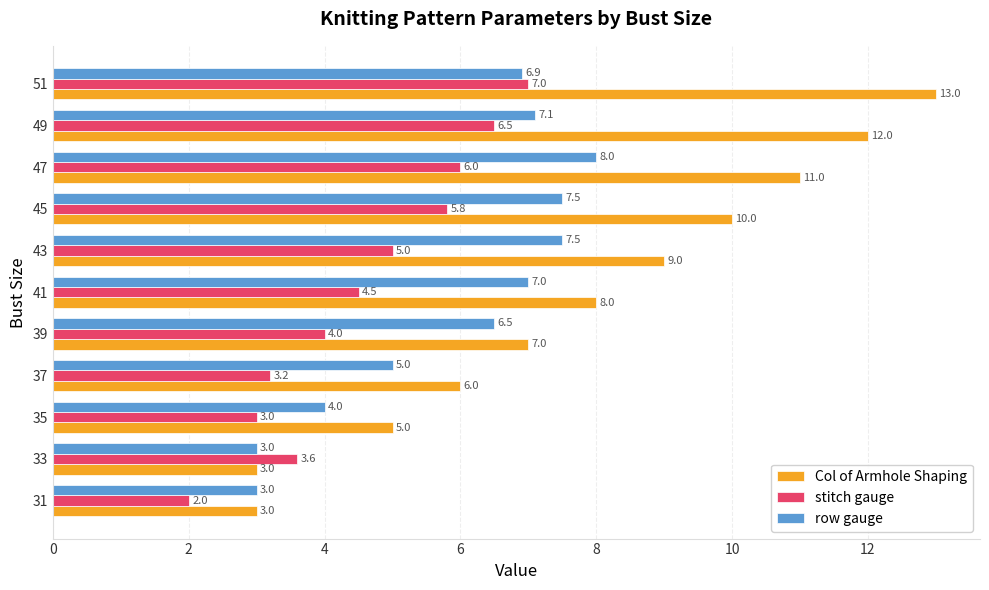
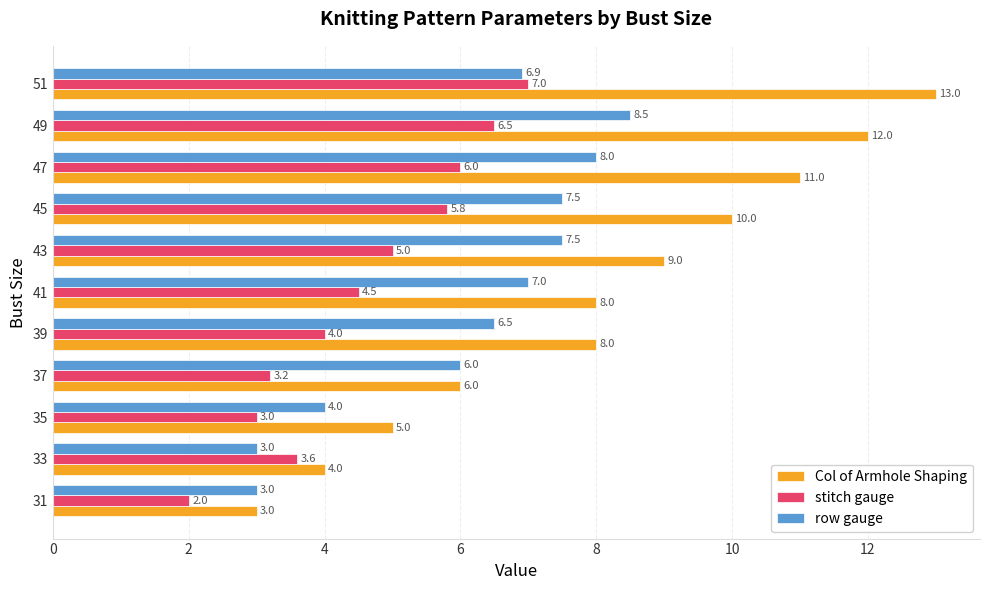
  {
    "Col of Armhole Shaping": {
      "51": 13.0,
      "49": 12.0,
      "47": 11.0,
      "45": 10.0,
      "43": 9.0,
      "41": 8.0,
-     "39": 7.0,
+     "39": 8.0,
      "37": 6.0,
      "35": 5.0,
-     "33": 3.0,
+     "33": 4.0,
      "31": 3.0
    },
    "stitch gauge": {
      "51": 7.0,
      "49": 6.5,
      "47": 6.0,
      "45": 5.8,
      "43": 5.0,
      "41": 4.5,
      "39": 4.0,
      "37": 3.2,
      "35": 3.0,
      "33": 3.6,
      "31": 2.0
    },
    "row gauge": {
      "51": 6.9,
-     "49": 7.1,
+     "49": 8.5,
      "47": 8.0,
      "45": 7.5,
      "43": 7.5,
      "41": 7.0,
      "39": 6.5,
-     "37": 5.0,
+     "37": 6.0,
      "35": 4.0,
      "33": 3.0,
      "31": 3.0
    }
  }
